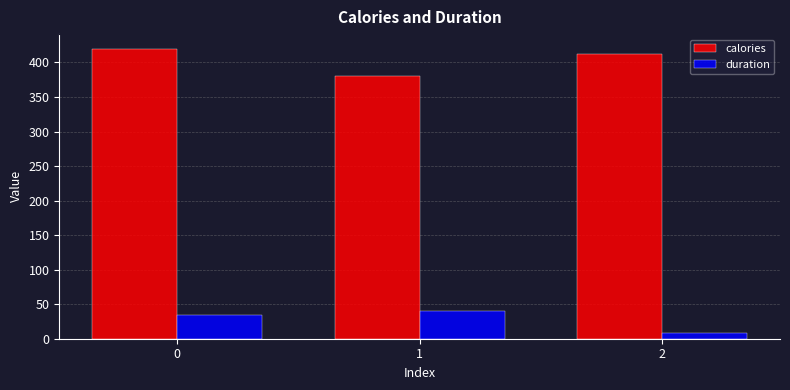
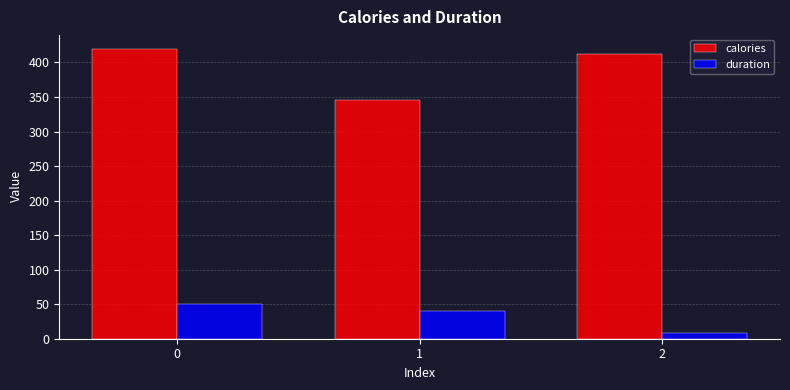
  {
    "calories": {
      "0": 420,
-     "1": 380,
+     "1": 350,
      "2": 410
    },
    "duration": {
-     "0": 30,
+     "0": 50,
      "1": 40,
      "2": 10
    }
  }
